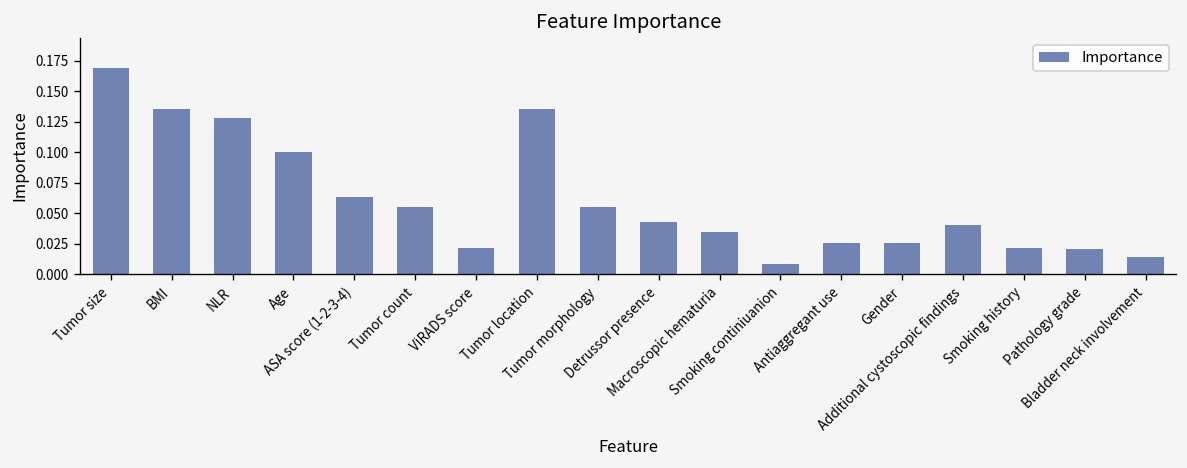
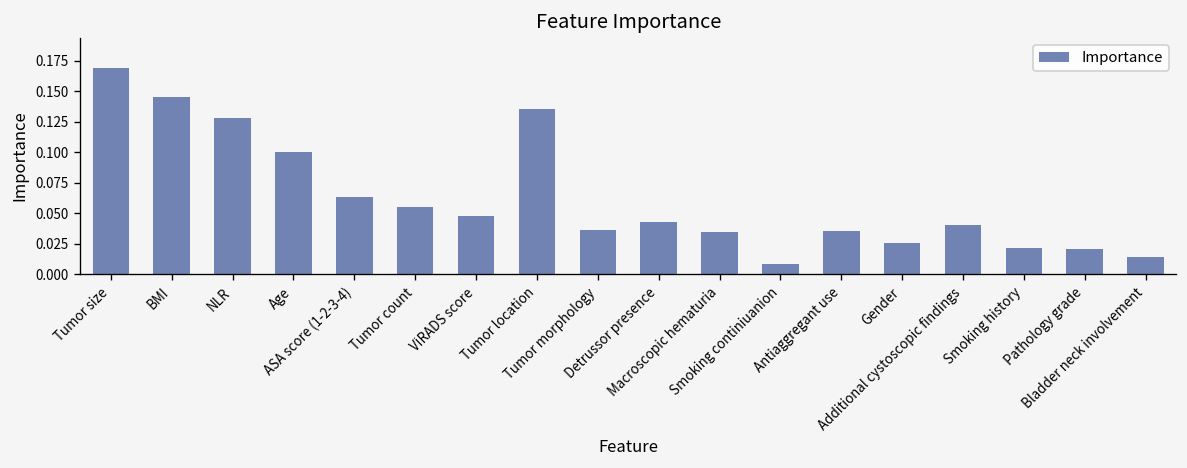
  {
    "Tumor size": 0.169,
-   "BMI": 0.135,
+   "BMI": 0.145,
    "NLR": 0.128,
    "Age": 0.100,
    "ASA score (1-2-3-4)": 0.063,
    "Tumor count": 0.055,
-   "VİRADS score": 0.022,
+   "VİRADS score": 0.047,
    "Tumor location": 0.135,
-   "Tumor morphology": 0.055,
+   "Tumor morphology": 0.036,
    "Detrussor presence": 0.043,
    "Macroscopic hematuria": 0.034,
    "Smoking continiuanion": 0.008,
-   "Antiaggregant use": 0.026,
+   "Antiaggregant use": 0.035,
    "Gender": 0.026,
    "Additional cystoscopic findings": 0.041,
    "Smoking history": 0.022,
    "Pathology grade": 0.021,
    "Bladder neck involvement": 0.014
  }
